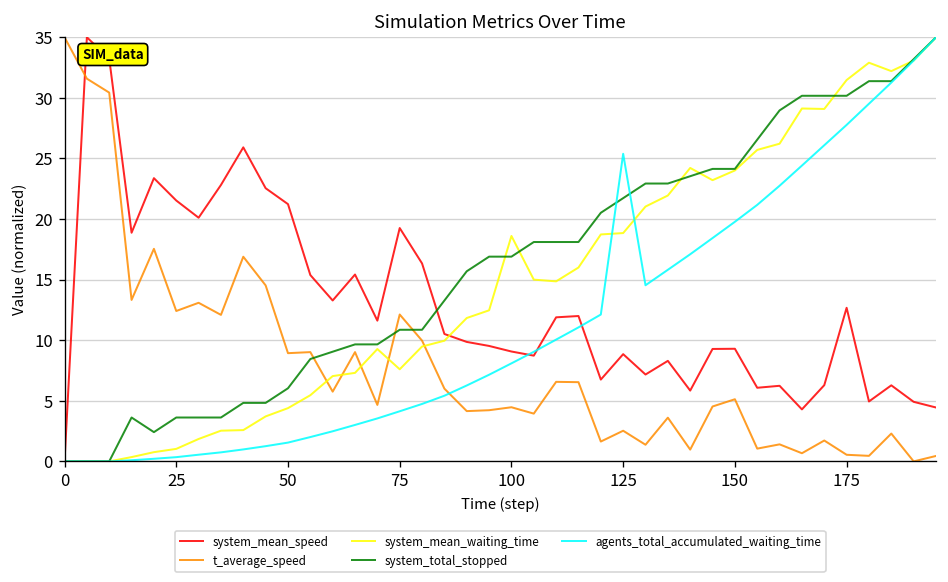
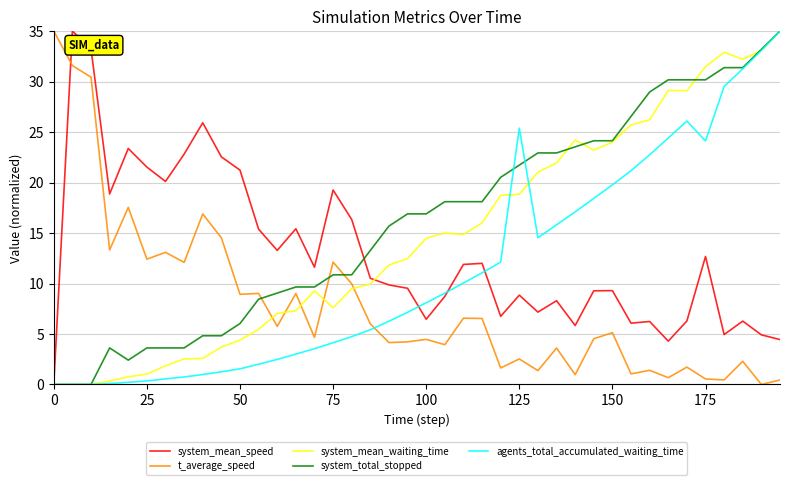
  {
    "system_mean_speed": {
      "25": 21.5,
      "50": 21.2,
      "75": 19.3,
-     "100": 9.1,
+     "100": 6.5,
      "125": 8.8,
      "150": 9.3,
      "175": 12.7
    },
    "t_average_speed": {
      "0": 35.0,
      "25": 12.4,
      "50": 8.9,
      "75": 12.1,
      "100": 4.5,
      "125": 2.5,
      "150": 5.1,
      "175": 0.5
    },
    "system_mean_waiting_time": {
      "25": 1.0,
      "50": 4.4,
      "75": 7.6,
-     "100": 18.6,
+     "100": 14.5,
      "125": 18.8,
      "175": 31.5
    },
    "system_total_stopped": {
      "25": 3.6,
      "50": 6.0,
      "75": 10.9,
      "100": 16.9,
      "125": 21.7,
      "175": 30.2
    },
    "agents_total_accumulated_waiting_time": {
      "25": 0.3,
      "50": 1.6,
      "75": 4.1,
      "100": 8.1,
      "125": 25.4,
      "150": 19.8,
-     "175": 27.8
+     "175": 24.1
    }
  }
